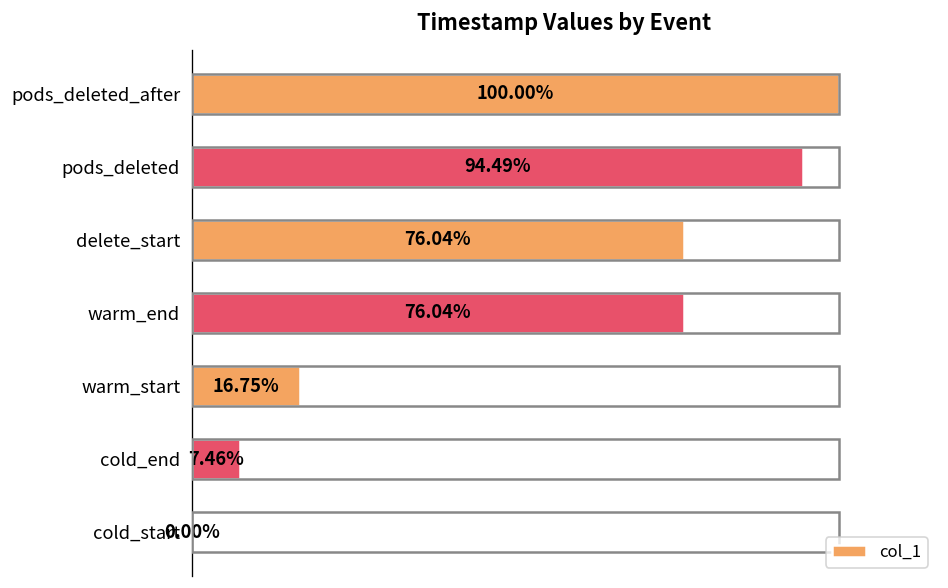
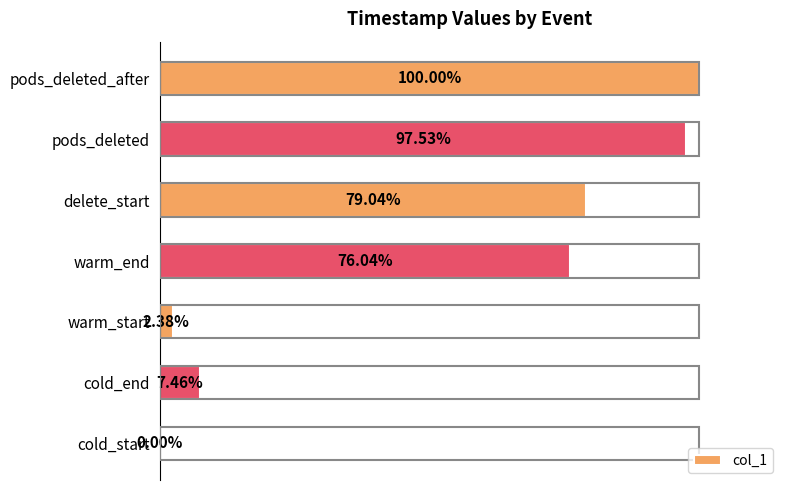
  {
    "pods_deleted_after": "100.00%",
-   "pods_deleted": "94.49%",
-   "delete_start": "76.04%",
+   "pods_deleted": "97.53%",
+   "delete_start": "79.04%",
    "warm_end": "76.04%",
-   "warm_start": "16.75%",
+   "warm_start": "2.38%",
    "cold_end": "7.46%",
    "cold_start": "0.00%"
  }
